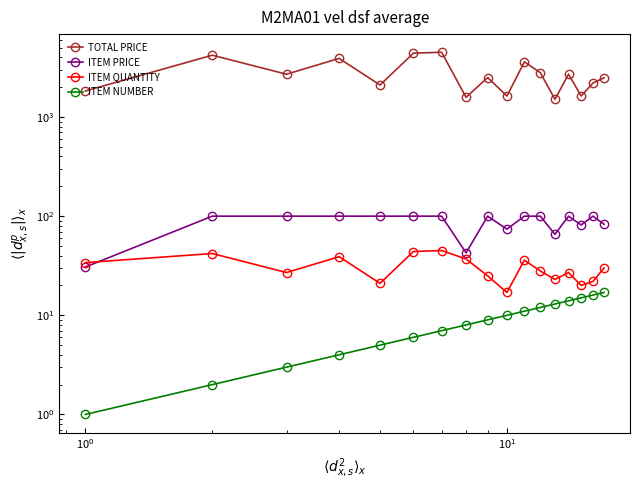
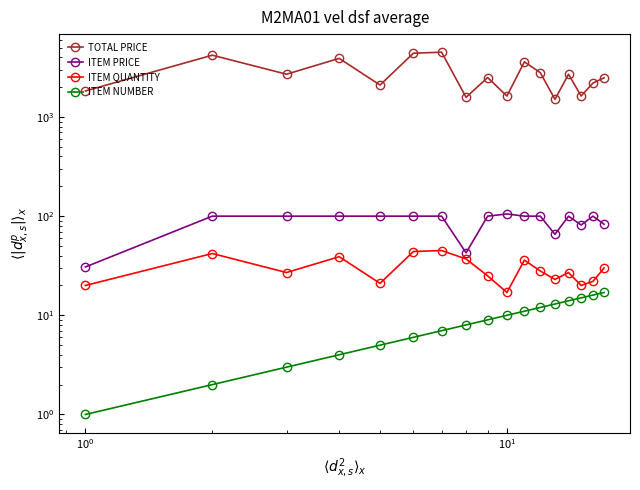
  {
    "TOTAL PRICE": {
      "10^0": 1800,
      "10^1": 1600
    },
    "ITEM PRICE": {
      "10^0": 31,
-     "10^1": 70
+     "10^1": 110
    },
    "ITEM QUANTITY": {
-     "10^0": 34,
+     "10^0": 20,
      "10^1": 17
    },
    "ITEM NUMBER": {
      "10^0": 1,
      "10^1": 10
    }
  }
